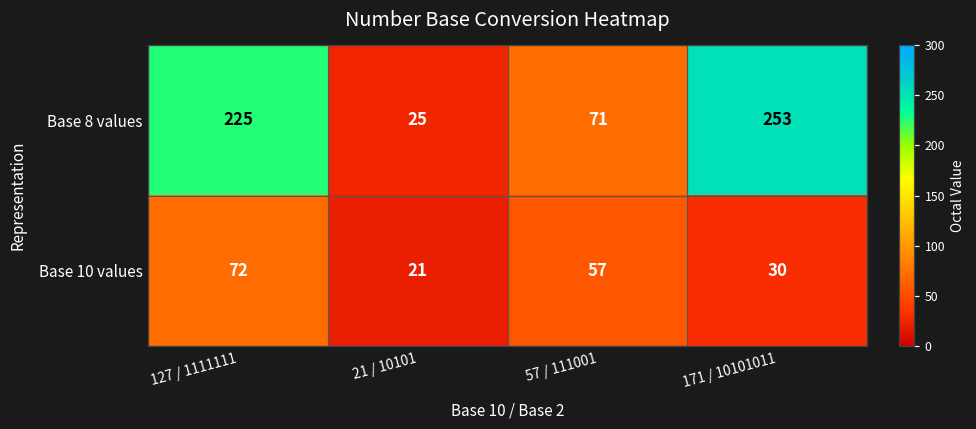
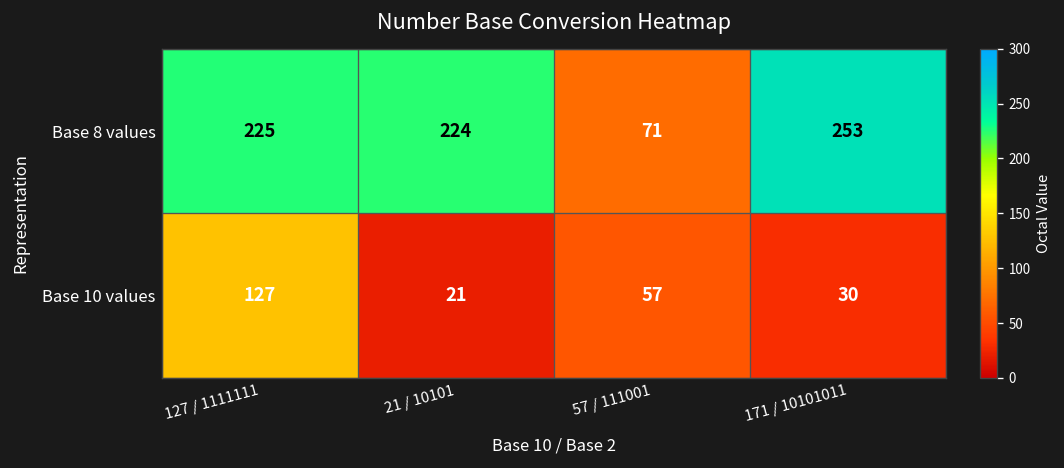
  {
    "Base 8 values": {
      "127 / 1111111": 225,
-     "21 / 10101": 25,
+     "21 / 10101": 224,
      "57 / 111001": 71,
      "171 / 10101011": 253
    },
    "Base 10 values": {
-     "127 / 1111111": 72,
+     "127 / 1111111": 127,
      "21 / 10101": 21,
      "57 / 111001": 57,
      "171 / 10101011": 30
    }
  }
